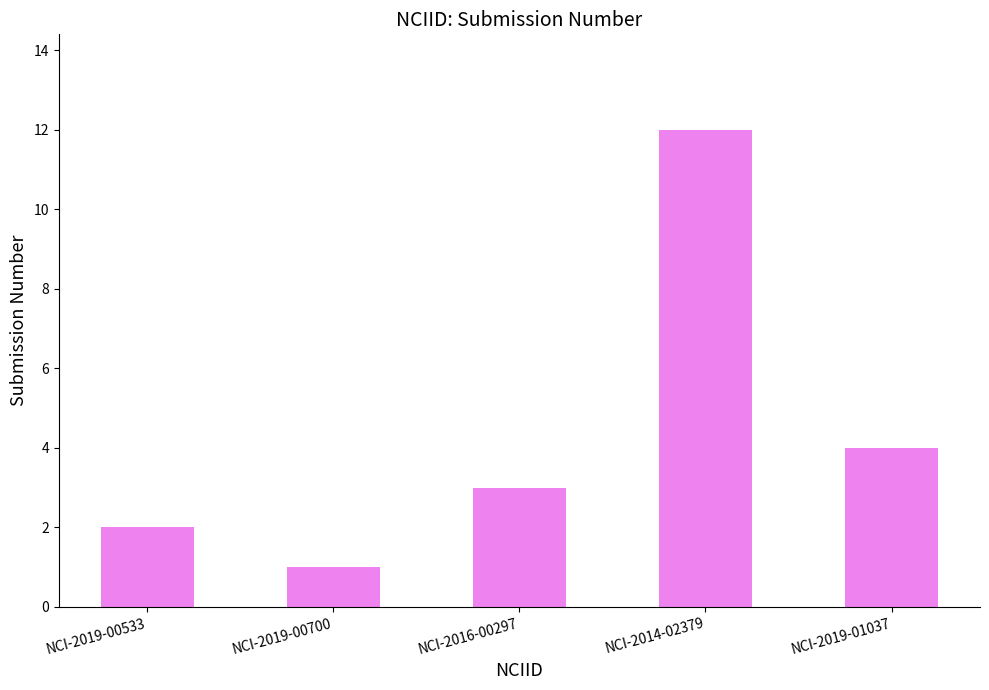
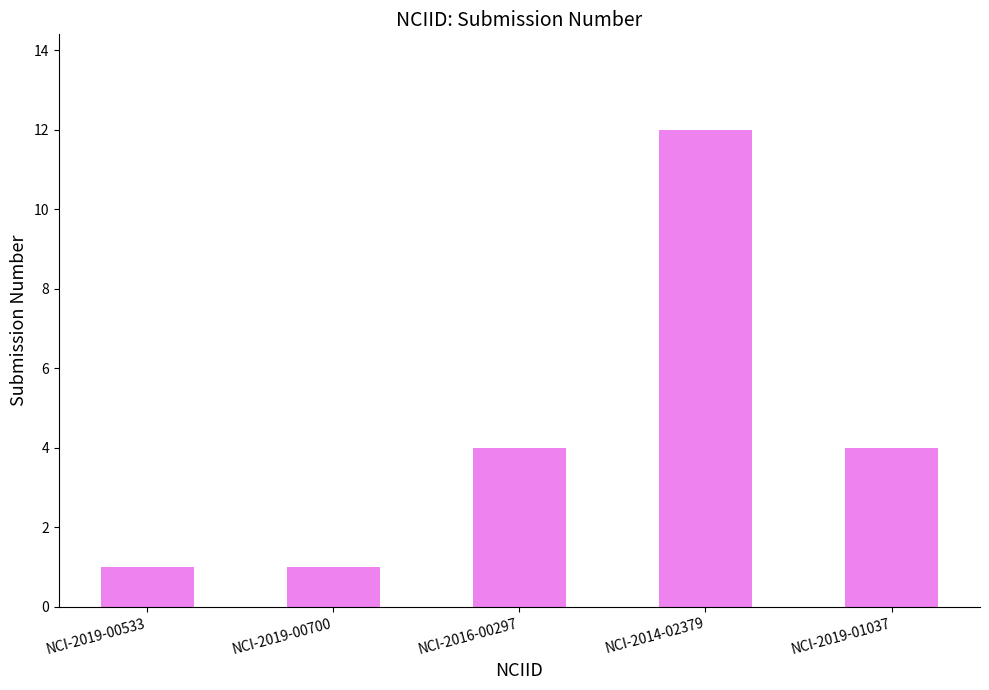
  {
-   "NCI-2019-00533": 2,
+   "NCI-2019-00533": 1,
    "NCI-2019-00700": 1,
-   "NCI-2016-00297": 3,
+   "NCI-2016-00297": 4,
    "NCI-2014-02379": 12,
    "NCI-2019-01037": 4
  }
